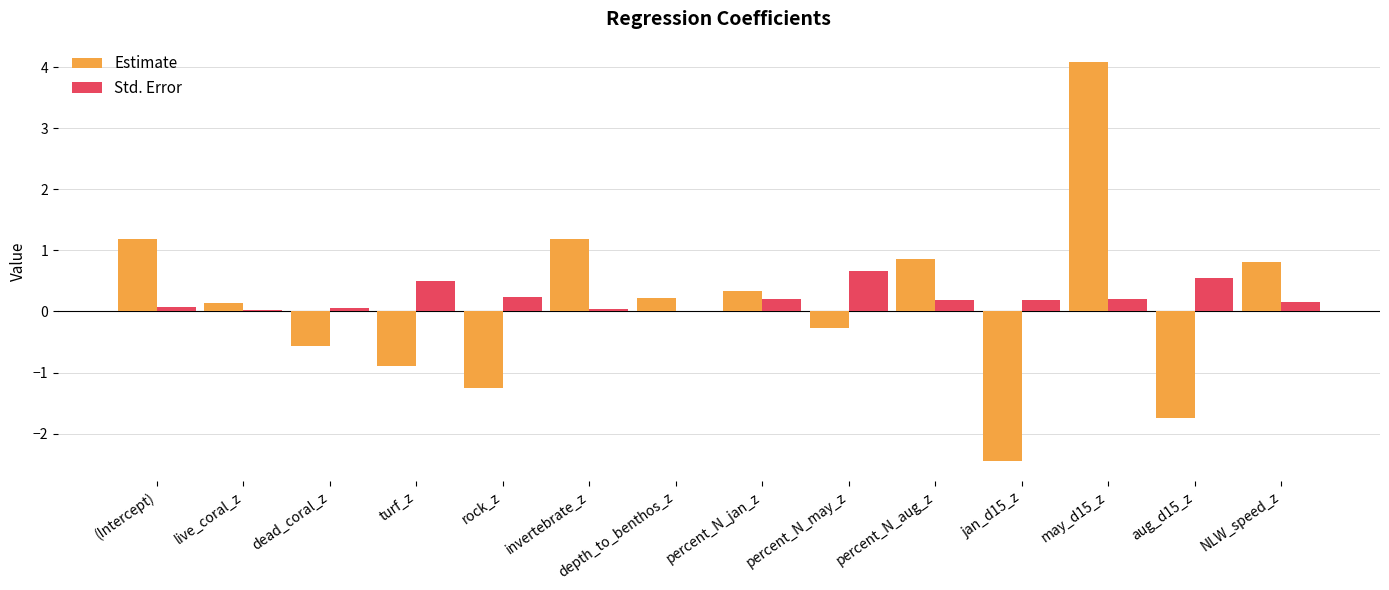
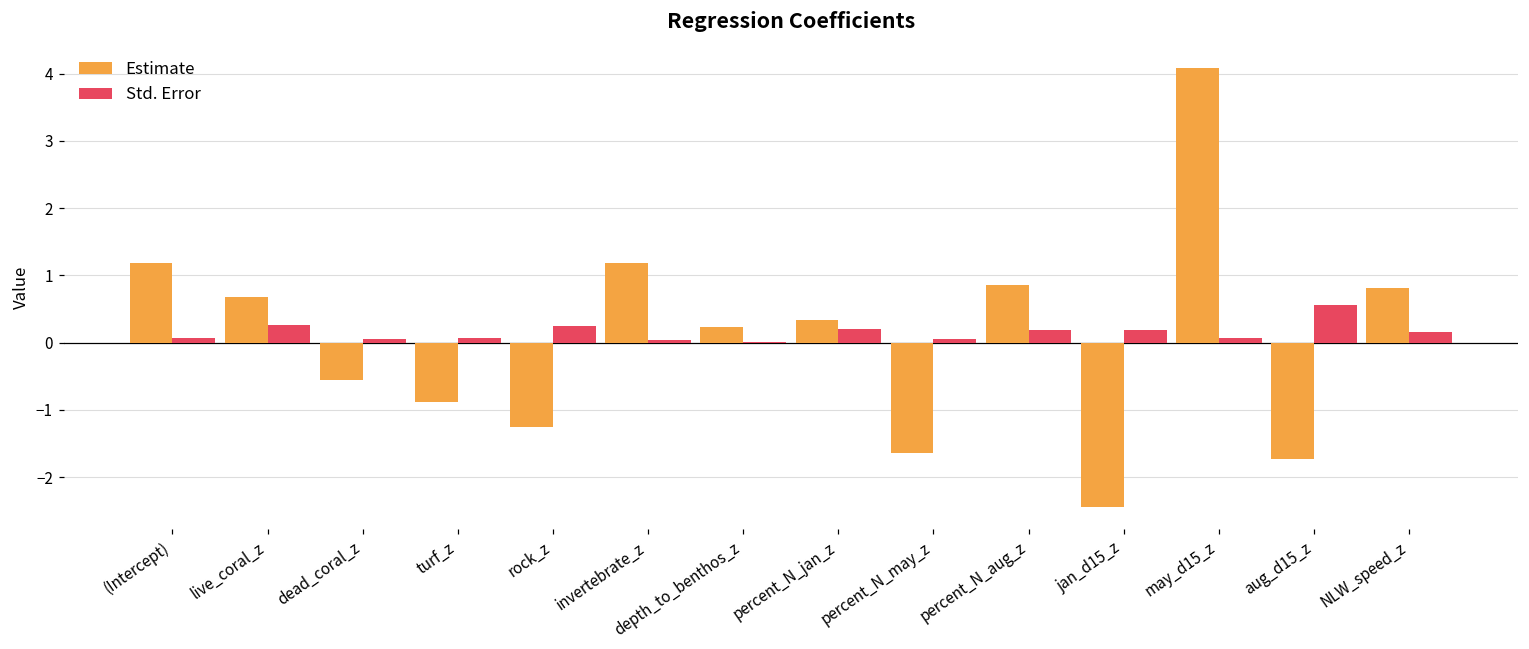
  {
    "Estimate": {
      "(Intercept)": 1.2,
-     "live_coral_z": 0.1,
+     "live_coral_z": 0.7,
      "dead_coral_z": -0.6,
      "turf_z": -0.9,
      "rock_z": -1.3,
      "invertebrate_z": 1.2,
      "depth_to_benthos_z": 0.2,
      "percent_N_jan_z": 0.3,
-     "percent_N_may_z": -0.3,
+     "percent_N_may_z": -1.6,
      "percent_N_aug_z": 0.9,
      "jan_d15_z": -2.4,
      "may_d15_z": 4.1,
      "aug_d15_z": -1.7,
      "NLW_speed_z": 0.8
    },
    "Std. Error": {
      "(Intercept)": 0.1,
-     "live_coral_z": 0.0,
+     "live_coral_z": 0.3,
      "dead_coral_z": 0.1,
-     "turf_z": 0.5,
+     "turf_z": 0.1,
      "rock_z": 0.2,
      "percent_N_jan_z": 0.2,
-     "percent_N_may_z": 0.7,
+     "percent_N_may_z": 0.1,
      "percent_N_aug_z": 0.2,
      "jan_d15_z": 0.2,
-     "may_d15_z": 0.2,
+     "may_d15_z": 0.1,
      "aug_d15_z": 0.6,
      "NLW_speed_z": 0.2
    }
  }
